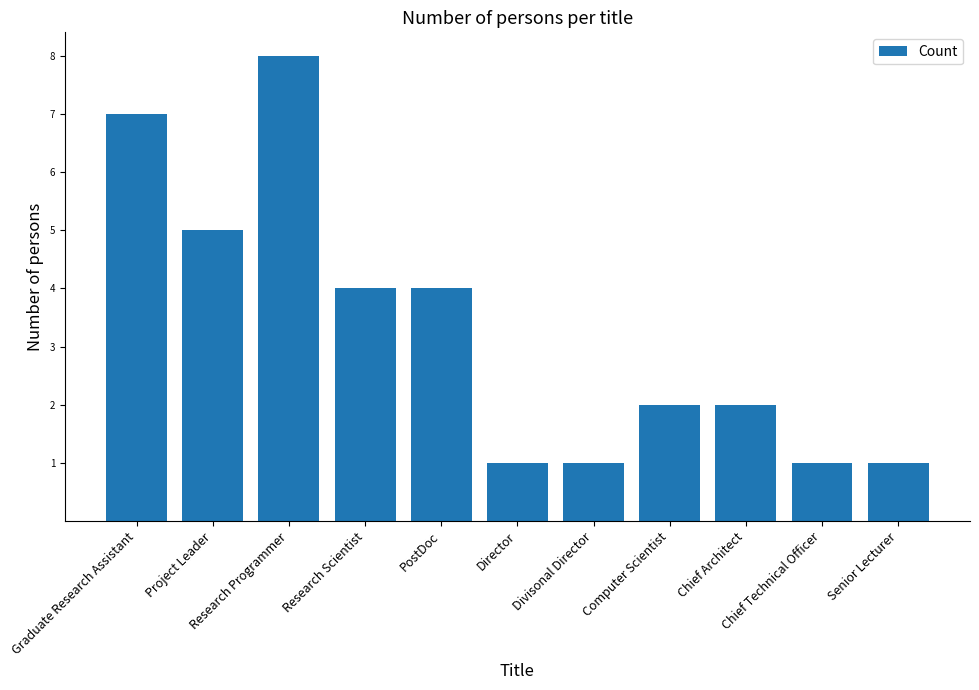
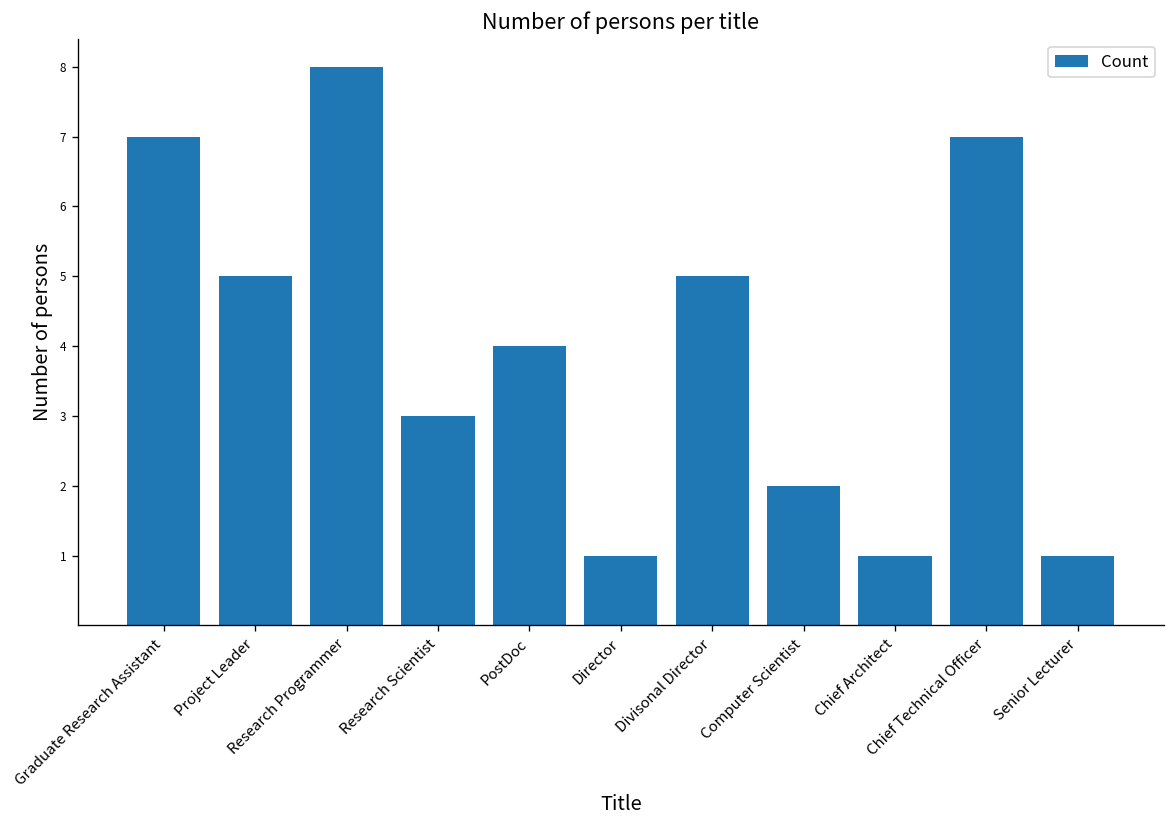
  {
    "Graduate Research Assistant": 7,
    "Project Leader": 5,
    "Research Programmer": 8,
-   "Research Scientist": 4,
+   "Research Scientist": 3,
    "PostDoc": 4,
    "Director": 1,
-   "Divisonal Director": 1,
+   "Divisonal Director": 5,
    "Computer Scientist": 2,
-   "Chief Architect": 2,
-   "Chief Technical Officer": 1,
+   "Chief Architect": 1,
+   "Chief Technical Officer": 7,
    "Senior Lecturer": 1
  }
